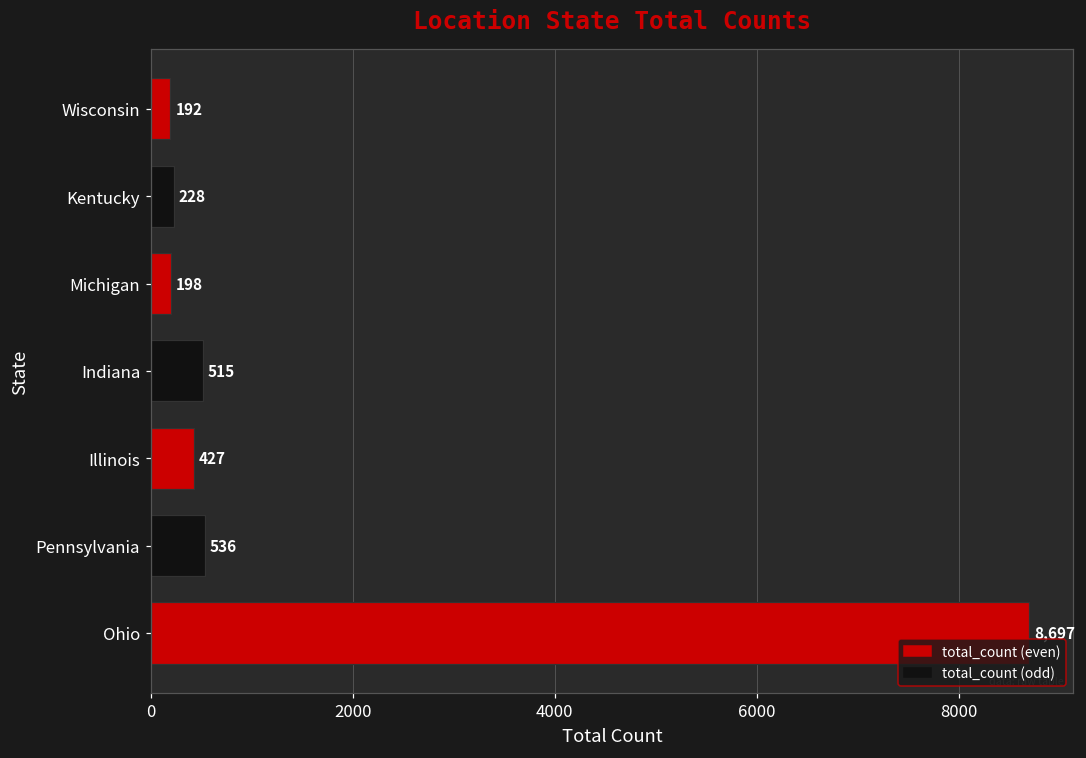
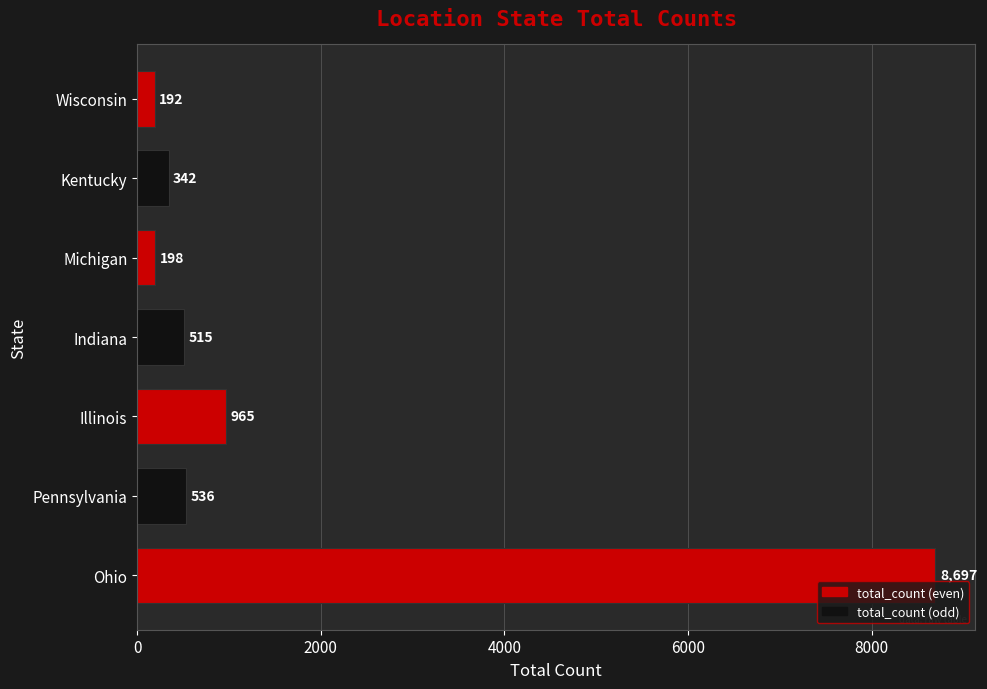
  {
    "Wisconsin": 192,
-   "Kentucky": 228,
+   "Kentucky": 342,
    "Michigan": 198,
    "Indiana": 515,
-   "Illinois": 427,
+   "Illinois": 965,
    "Pennsylvania": 536
  }
